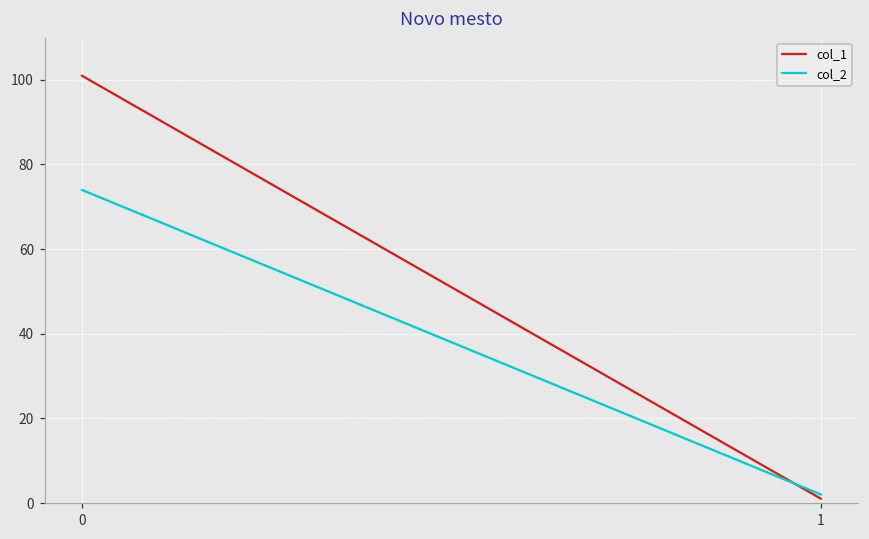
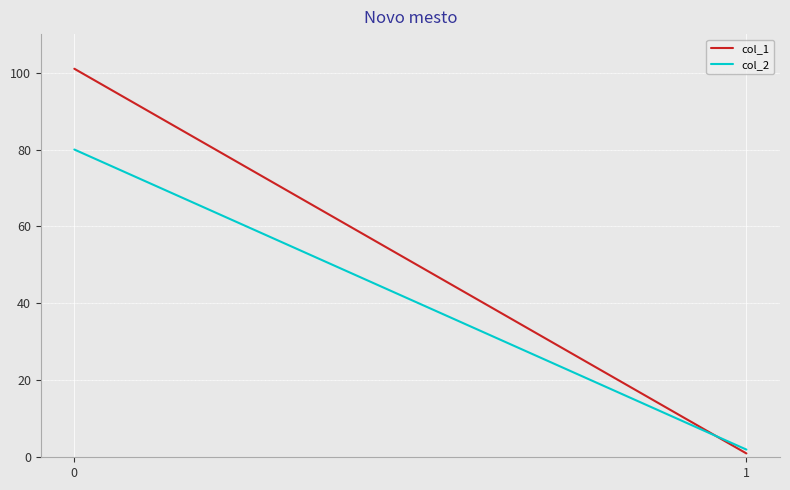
  {
    "col_1": {
      "0": 101,
      "1": 1
    },
    "col_2": {
-     "0": 74,
+     "0": 80,
      "1": 2
    }
  }
